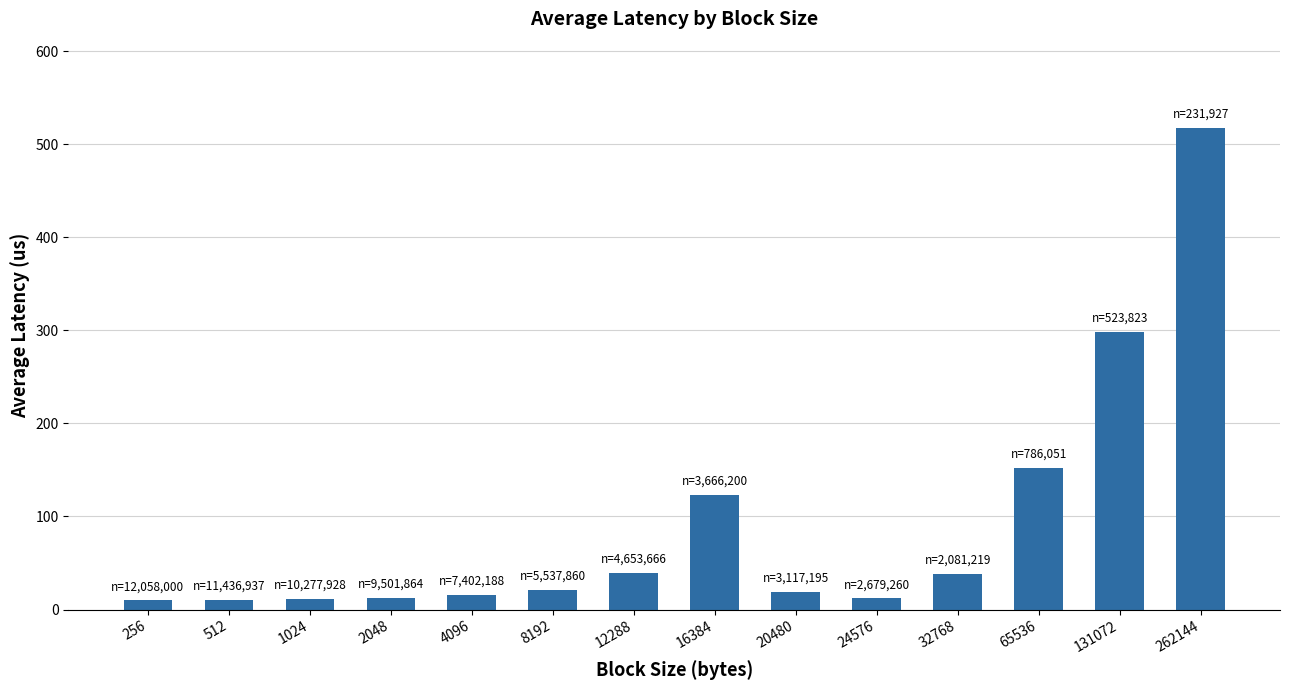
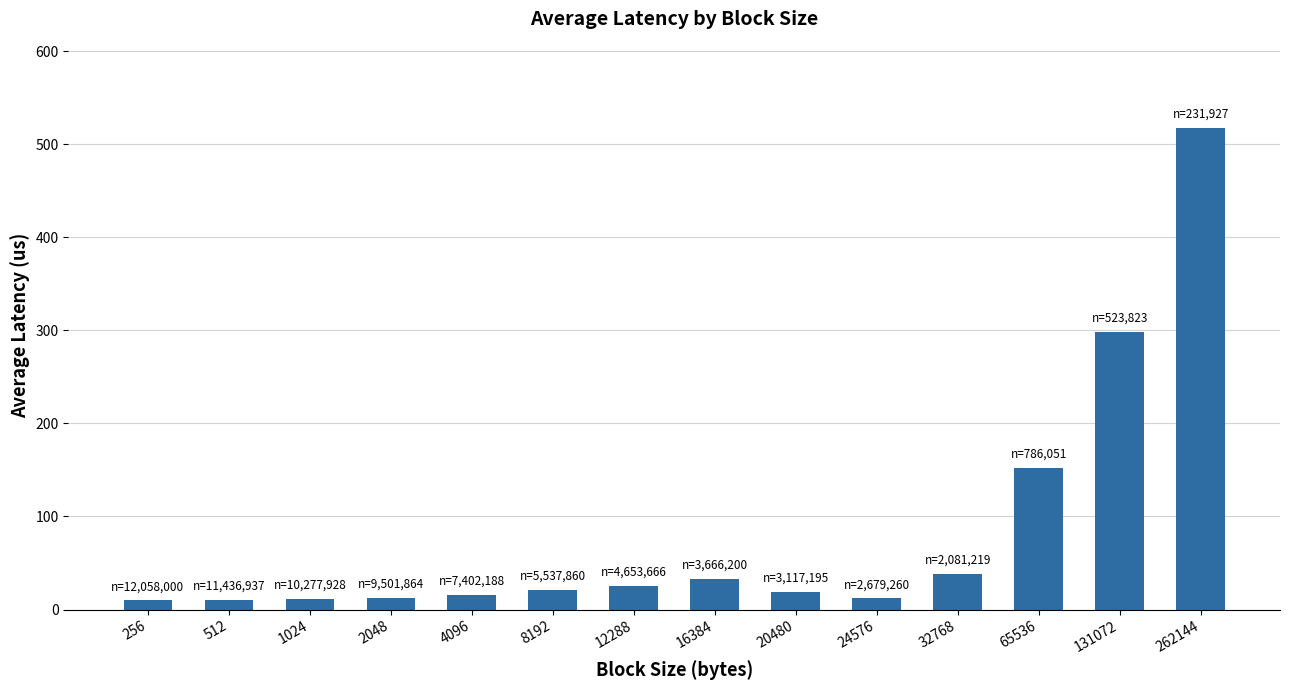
  {
-   "12288": 40,
-   "16384": 120
+   "12288": 30,
+   "16384": 30
  }
